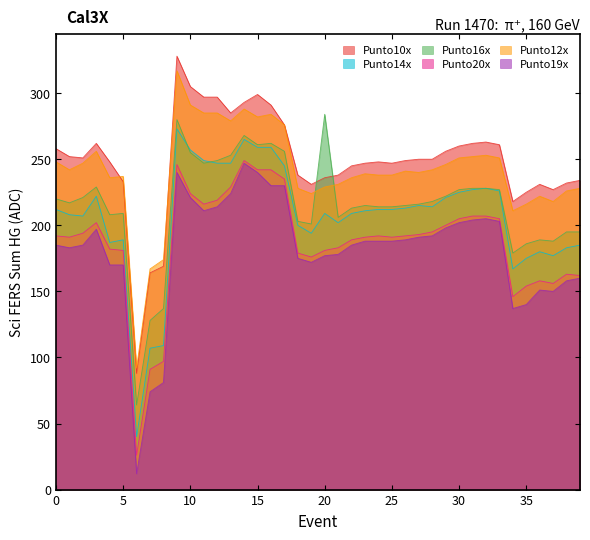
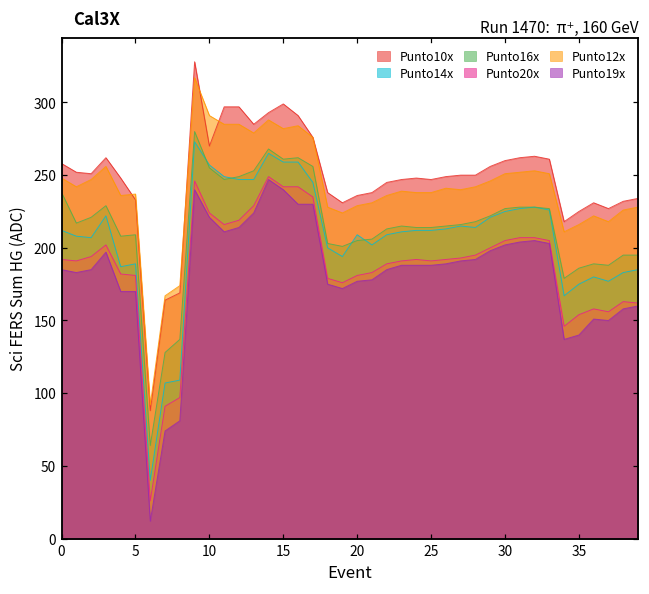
  {
    "Punto10x": {
      "0": 258,
      "5": 233,
-     "10": 305,
+     "10": 270,
      "15": 299,
      "20": 236,
      "25": 247,
      "30": 260,
      "35": 225
    },
    "Punto14x": {
      "0": 212,
      "5": 189,
      "10": 257,
      "15": 259,
      "20": 209,
      "25": 212,
      "30": 225,
      "35": 175
    },
    "Punto16x": {
-     "0": 220,
+     "0": 238,
      "5": 209,
      "10": 255,
      "15": 261,
-     "20": 284,
+     "20": 205,
      "25": 214,
      "30": 227,
      "35": 186
    },
    "Punto20x": {
      "0": 192,
      "5": 181,
      "10": 224,
      "15": 242,
      "20": 181,
      "25": 191,
      "30": 205,
      "35": 154
    },
    "Punto12x": {
      "0": 248,
      "5": 237,
      "10": 291,
      "15": 282,
      "20": 229,
      "25": 238,
      "30": 251,
      "35": 216
    },
    "Punto19x": {
      "0": 185,
      "5": 170,
      "10": 221,
      "15": 240,
      "20": 177,
      "25": 188,
      "30": 202,
      "35": 140
    }
  }
